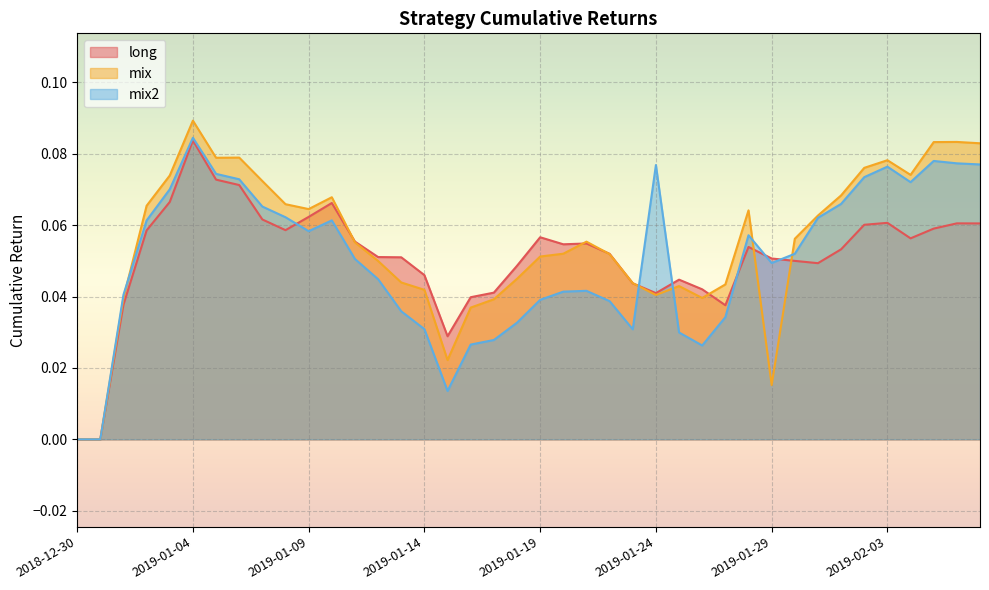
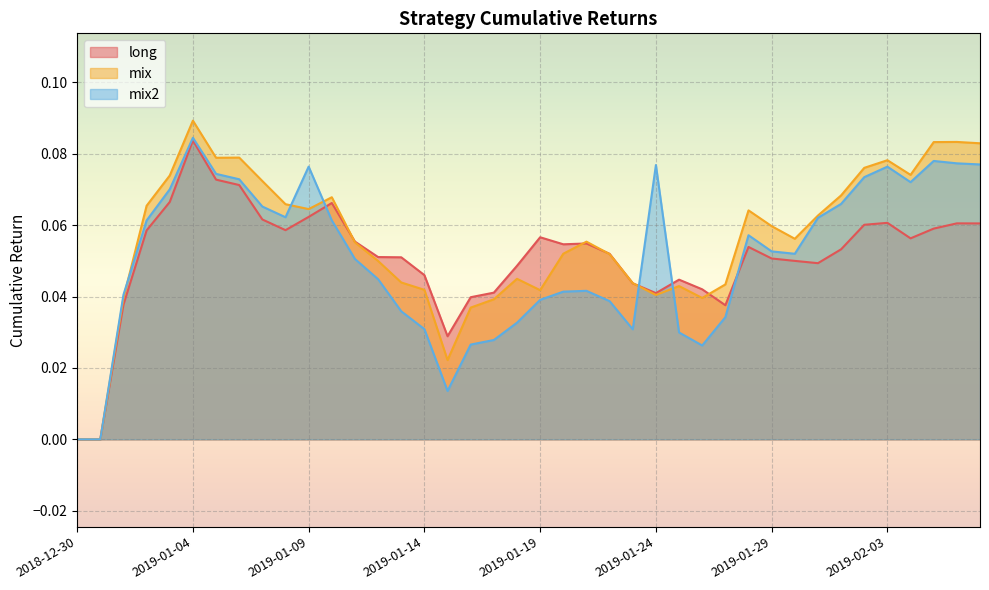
  {
    "long": {
      "2019-01-04": 0.084,
      "2019-01-09": 0.062,
      "2019-01-14": 0.046,
      "2019-01-19": 0.057,
      "2019-01-29": 0.051,
      "2019-02-03": 0.061
    },
    "mix": {
      "2019-01-04": 0.089,
      "2019-01-09": 0.065,
      "2019-01-14": 0.042,
-     "2019-01-19": 0.051,
-     "2019-01-29": 0.015,
+     "2019-01-19": 0.042,
+     "2019-01-29": 0.060,
      "2019-02-03": 0.078
    },
    "mix2": {
      "2019-01-04": 0.085,
-     "2019-01-09": 0.058,
+     "2019-01-09": 0.076,
      "2019-01-14": 0.031,
      "2019-01-19": 0.039,
      "2019-01-24": 0.077,
-     "2019-01-29": 0.049,
+     "2019-01-29": 0.053,
      "2019-02-03": 0.076
    }
  }
